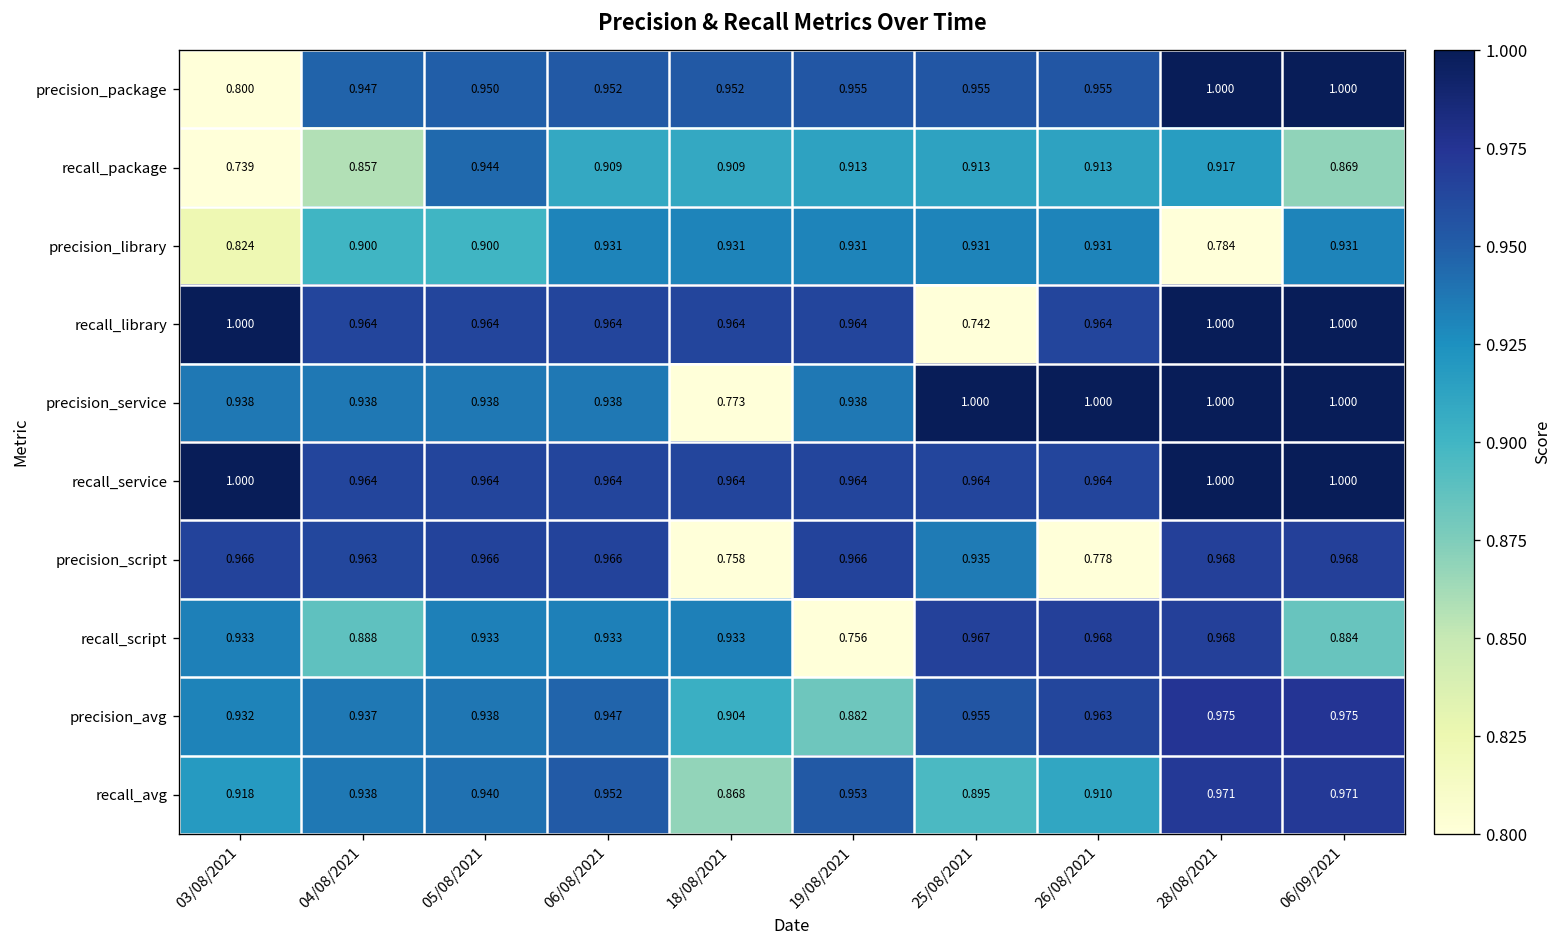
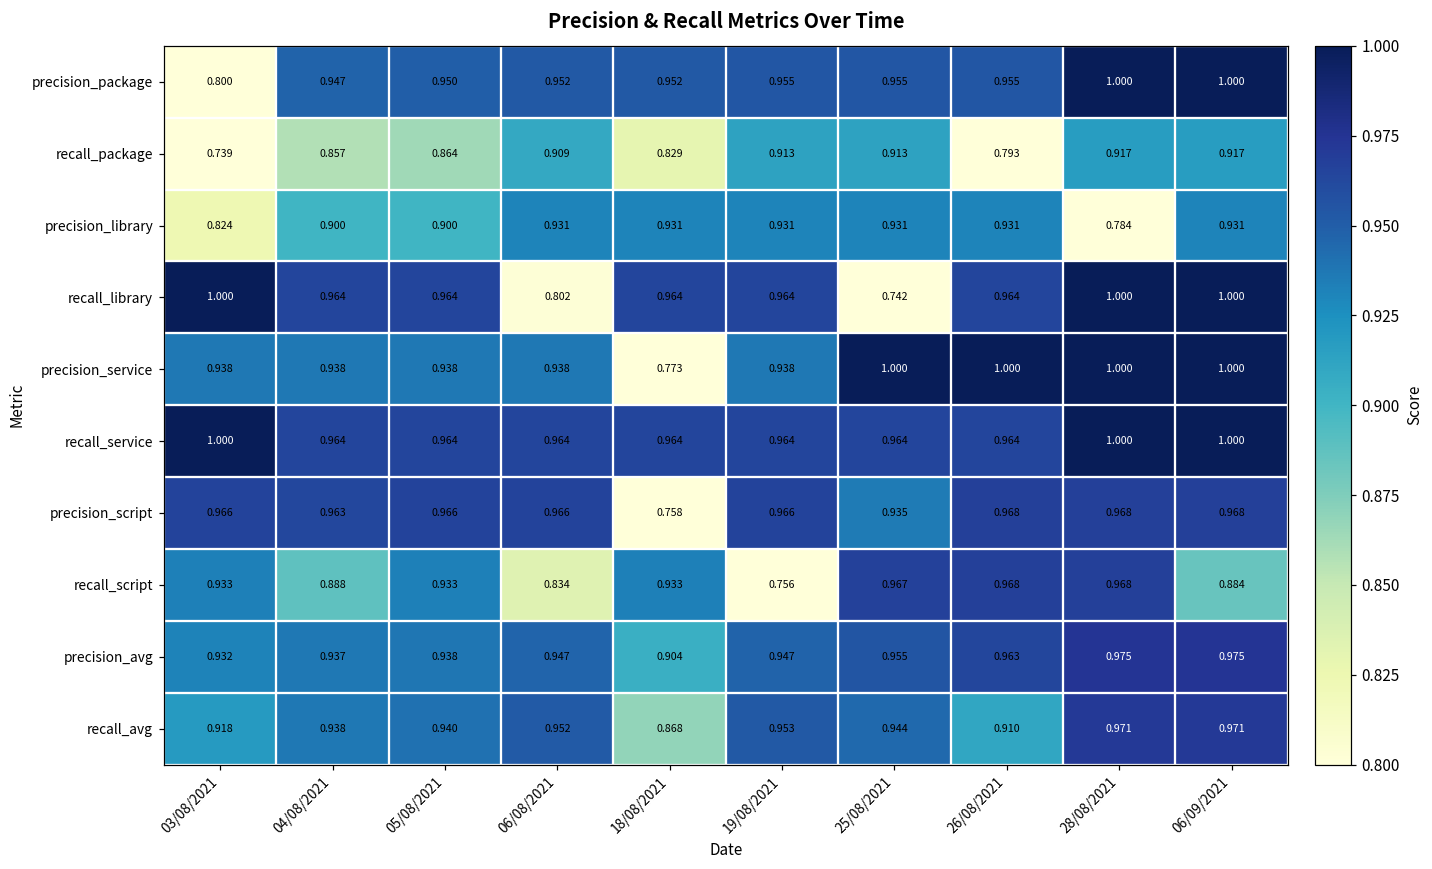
  {
    "precision_package": {
      "03/08/2021": 0.800,
      "04/08/2021": 0.947,
      "05/08/2021": 0.950,
      "06/08/2021": 0.952,
      "18/08/2021": 0.952,
      "19/08/2021": 0.955,
      "25/08/2021": 0.955,
      "26/08/2021": 0.955,
      "28/08/2021": 1.000,
      "06/09/2021": 1.000
    },
    "recall_package": {
      "03/08/2021": 0.739,
      "04/08/2021": 0.857,
-     "05/08/2021": 0.944,
+     "05/08/2021": 0.864,
      "06/08/2021": 0.909,
-     "18/08/2021": 0.909,
+     "18/08/2021": 0.829,
      "19/08/2021": 0.913,
      "25/08/2021": 0.913,
-     "26/08/2021": 0.913,
+     "26/08/2021": 0.793,
      "28/08/2021": 0.917,
-     "06/09/2021": 0.869
+     "06/09/2021": 0.917
    },
    "precision_library": {
      "03/08/2021": 0.824,
      "04/08/2021": 0.900,
      "05/08/2021": 0.900,
      "06/08/2021": 0.931,
      "18/08/2021": 0.931,
      "19/08/2021": 0.931,
      "25/08/2021": 0.931,
      "26/08/2021": 0.931,
      "28/08/2021": 0.784,
      "06/09/2021": 0.931
    },
    "recall_library": {
      "03/08/2021": 1.000,
      "04/08/2021": 0.964,
      "05/08/2021": 0.964,
-     "06/08/2021": 0.964,
+     "06/08/2021": 0.802,
      "18/08/2021": 0.964,
      "19/08/2021": 0.964,
      "25/08/2021": 0.742,
      "26/08/2021": 0.964,
      "28/08/2021": 1.000,
      "06/09/2021": 1.000
    },
    "precision_service": {
      "03/08/2021": 0.938,
      "04/08/2021": 0.938,
      "05/08/2021": 0.938,
      "06/08/2021": 0.938,
      "18/08/2021": 0.773,
      "19/08/2021": 0.938,
      "25/08/2021": 1.000,
      "26/08/2021": 1.000,
      "28/08/2021": 1.000,
      "06/09/2021": 1.000
    },
    "recall_service": {
      "03/08/2021": 1.000,
      "04/08/2021": 0.964,
      "05/08/2021": 0.964,
      "06/08/2021": 0.964,
      "18/08/2021": 0.964,
      "19/08/2021": 0.964,
      "25/08/2021": 0.964,
      "26/08/2021": 0.964,
      "28/08/2021": 1.000,
      "06/09/2021": 1.000
    },
    "precision_script": {
      "03/08/2021": 0.966,
      "04/08/2021": 0.963,
      "05/08/2021": 0.966,
      "06/08/2021": 0.966,
      "18/08/2021": 0.758,
      "19/08/2021": 0.966,
      "25/08/2021": 0.935,
-     "26/08/2021": 0.778,
+     "26/08/2021": 0.968,
      "28/08/2021": 0.968,
      "06/09/2021": 0.968
    },
    "recall_script": {
      "03/08/2021": 0.933,
      "04/08/2021": 0.888,
      "05/08/2021": 0.933,
-     "06/08/2021": 0.933,
+     "06/08/2021": 0.834,
      "18/08/2021": 0.933,
      "19/08/2021": 0.756,
      "25/08/2021": 0.967,
      "26/08/2021": 0.968,
      "28/08/2021": 0.968,
      "06/09/2021": 0.884
    },
    "precision_avg": {
      "03/08/2021": 0.932,
      "04/08/2021": 0.937,
      "05/08/2021": 0.938,
      "06/08/2021": 0.947,
      "18/08/2021": 0.904,
-     "19/08/2021": 0.882,
+     "19/08/2021": 0.947,
      "25/08/2021": 0.955,
      "26/08/2021": 0.963,
      "28/08/2021": 0.975,
      "06/09/2021": 0.975
    },
    "recall_avg": {
      "03/08/2021": 0.918,
      "04/08/2021": 0.938,
      "05/08/2021": 0.940,
      "06/08/2021": 0.952,
      "18/08/2021": 0.868,
      "19/08/2021": 0.953,
-     "25/08/2021": 0.895,
+     "25/08/2021": 0.944,
      "26/08/2021": 0.910,
      "28/08/2021": 0.971,
      "06/09/2021": 0.971
    }
  }
